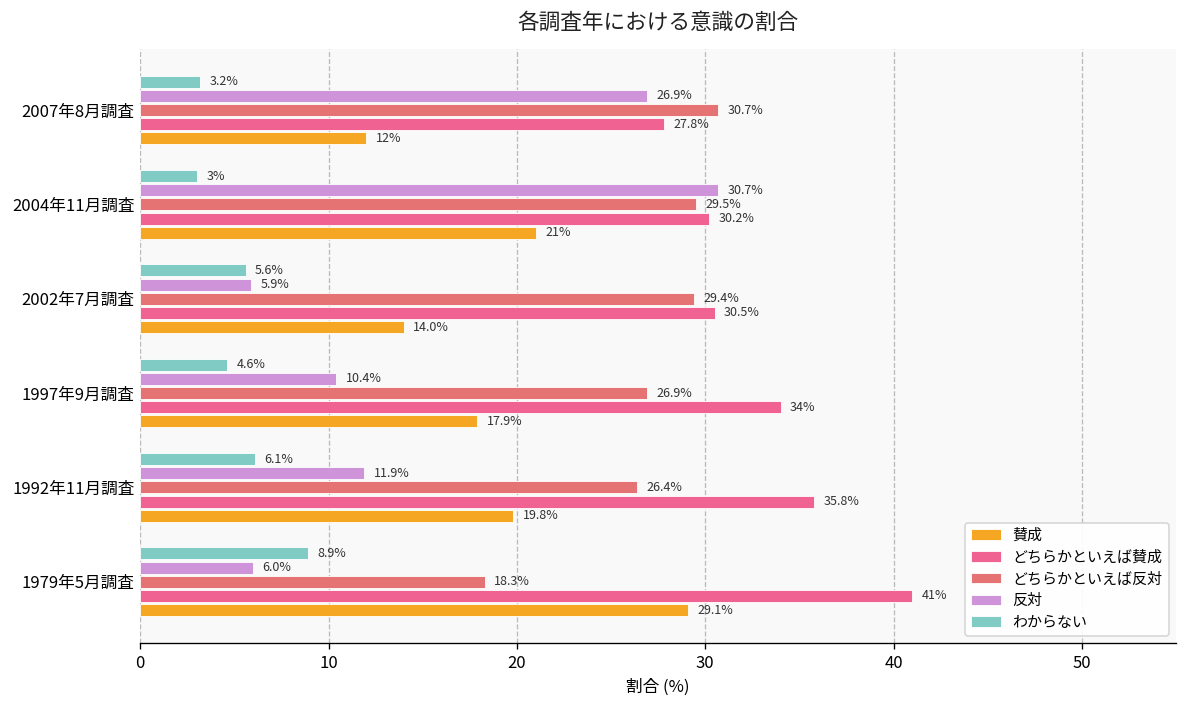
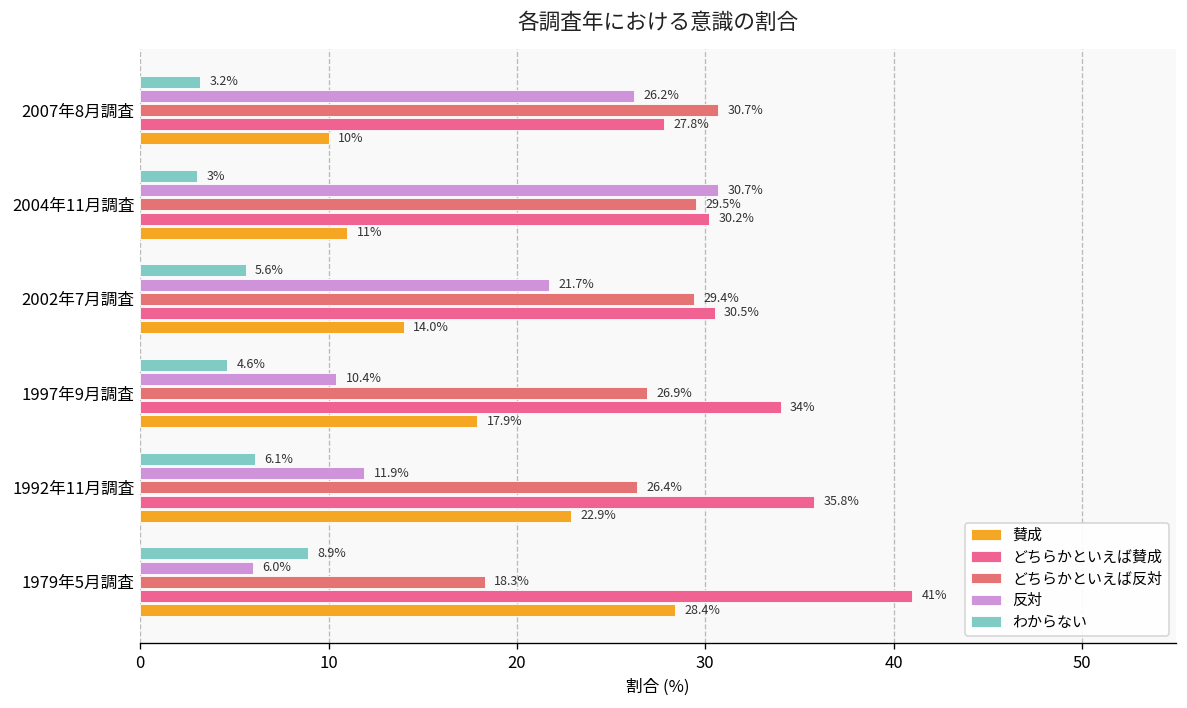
  {
    "賛成": {
-     "2007年8月調査": "12%",
-     "2004年11月調査": "21%",
+     "2007年8月調査": "10%",
+     "2004年11月調査": "11%",
      "2002年7月調査": "14.0%",
      "1997年9月調査": "17.9%",
-     "1992年11月調査": "19.8%",
-     "1979年5月調査": "29.1%"
+     "1992年11月調査": "22.9%",
+     "1979年5月調査": "28.4%"
    },
    "反対": {
-     "2007年8月調査": "26.9%",
+     "2007年8月調査": "26.2%",
      "2004年11月調査": "30.7%",
-     "2002年7月調査": "5.9%",
+     "2002年7月調査": "21.7%",
      "1997年9月調査": "10.4%",
      "1992年11月調査": "11.9%",
      "1979年5月調査": "6.0%"
    },
    "わからない": {
      "2007年8月調査": "3.2%",
      "2004年11月調査": "3%",
      "2002年7月調査": "5.6%",
      "1997年9月調査": "4.6%",
      "1992年11月調査": "6.1%",
      "1979年5月調査": "8.9%"
    }
  }
